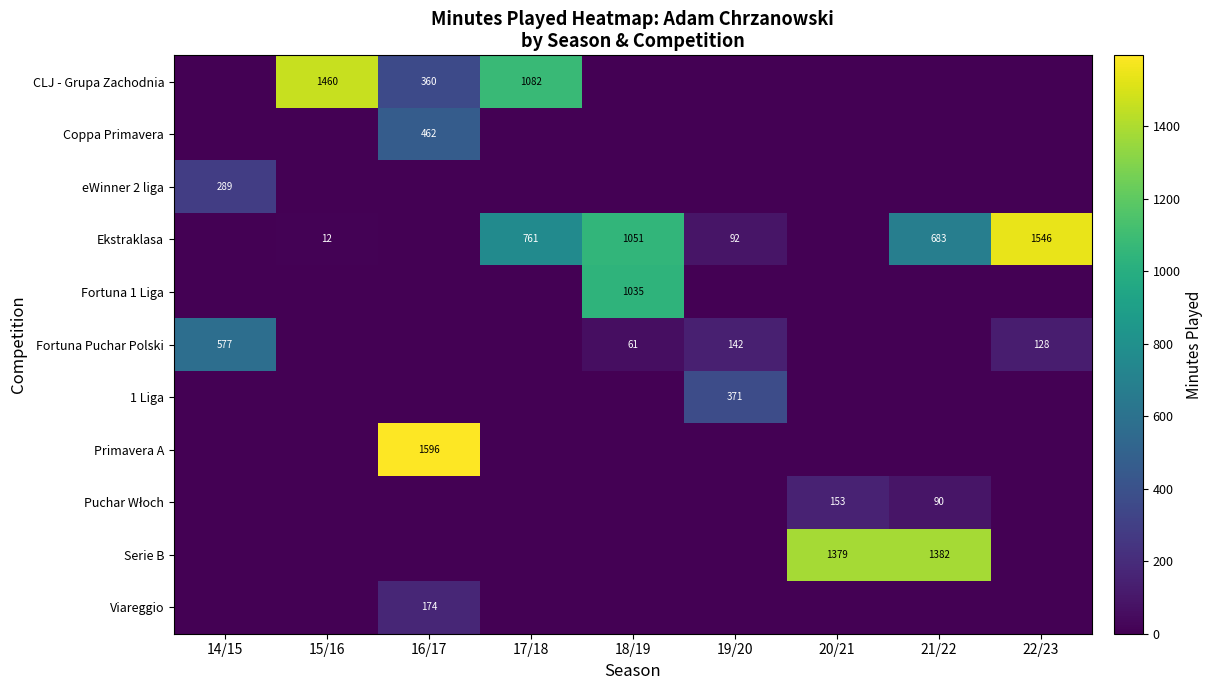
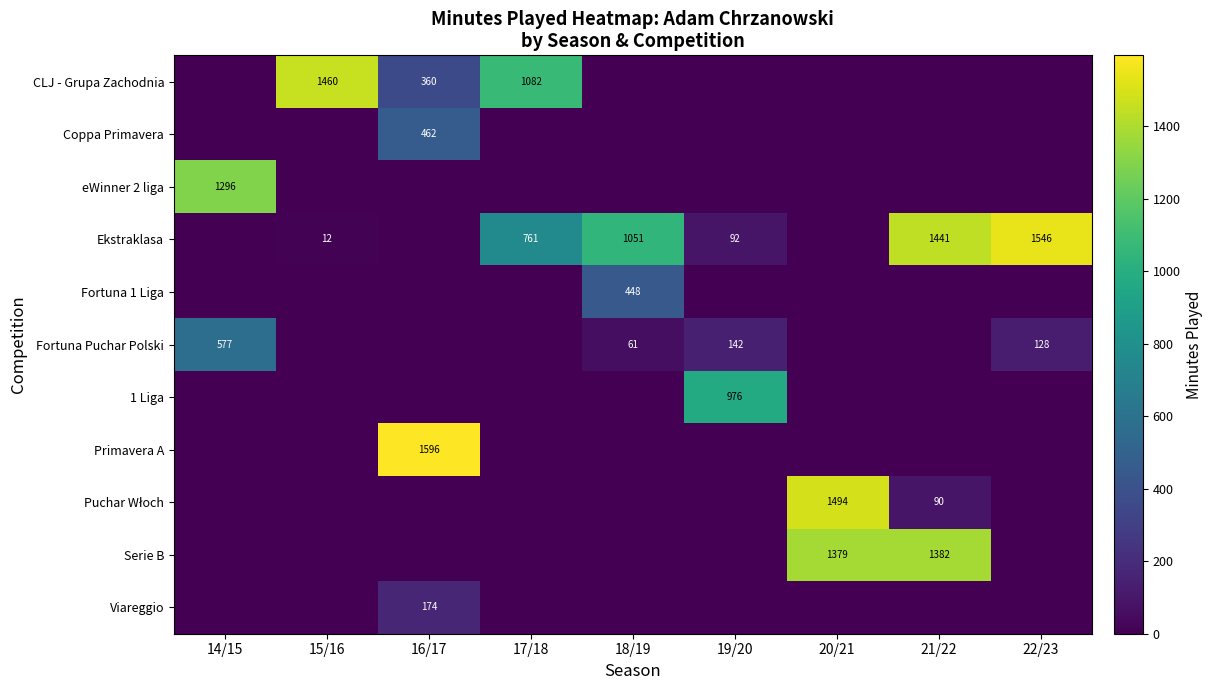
  {
    "CLJ - Grupa Zachodnia": {
      "15/16": 1460,
      "16/17": 360,
      "17/18": 1082
    },
    "Coppa Primavera": {
      "16/17": 462
    },
    "eWinner 2 liga": {
-     "14/15": 289
+     "14/15": 1296
    },
    "Ekstraklasa": {
      "15/16": 12,
      "17/18": 761,
      "18/19": 1051,
      "19/20": 92,
-     "21/22": 683,
+     "21/22": 1441,
      "22/23": 1546
    },
    "Fortuna 1 Liga": {
-     "18/19": 1035
+     "18/19": 448
    },
    "Fortuna Puchar Polski": {
      "14/15": 577,
      "18/19": 61,
      "19/20": 142,
      "22/23": 128
    },
    "1 Liga": {
-     "19/20": 371
+     "19/20": 976
    },
    "Primavera A": {
      "16/17": 1596
    },
    "Puchar Włoch": {
-     "20/21": 153,
+     "20/21": 1494,
      "21/22": 90
    },
    "Serie B": {
      "20/21": 1379,
      "21/22": 1382
    },
    "Viareggio": {
      "16/17": 174
    }
  }
